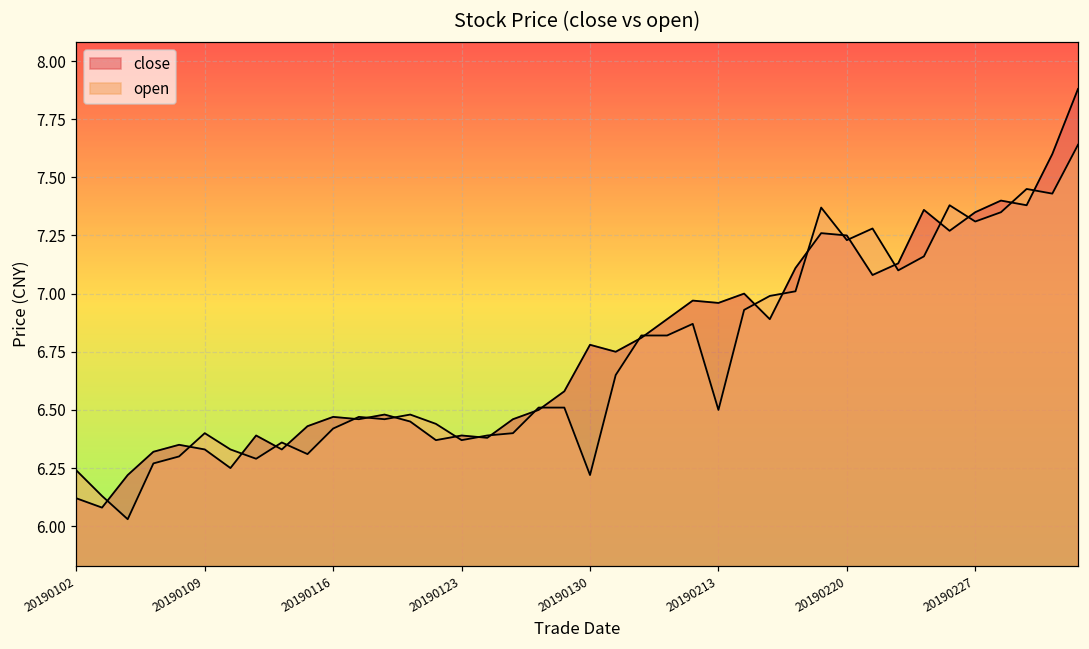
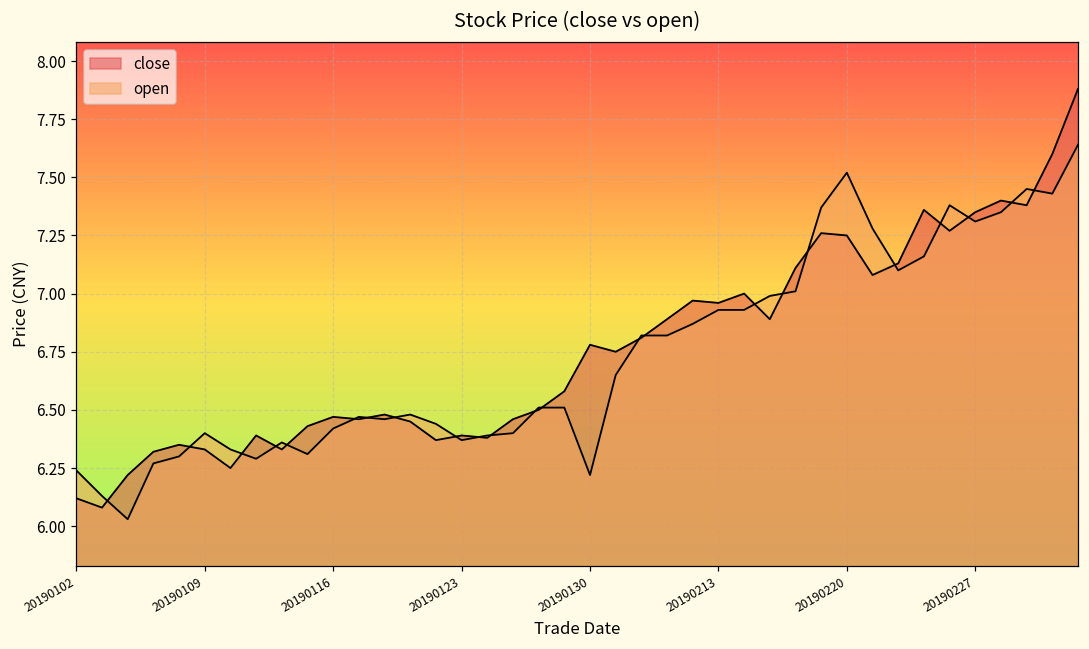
  {
    "close": {
      "20190102": 6.12,
      "20190109": 6.33,
      "20190116": 6.47,
      "20190123": 6.39,
      "20190130": 6.78,
      "20190213": 6.96,
      "20190220": 7.25,
      "20190227": 7.35
    },
    "open": {
      "20190102": 6.24,
      "20190109": 6.40,
      "20190116": 6.42,
      "20190123": 6.37,
      "20190130": 6.22,
-     "20190213": 6.50,
-     "20190220": 7.23,
+     "20190213": 6.93,
+     "20190220": 7.52,
      "20190227": 7.31
    }
  }
